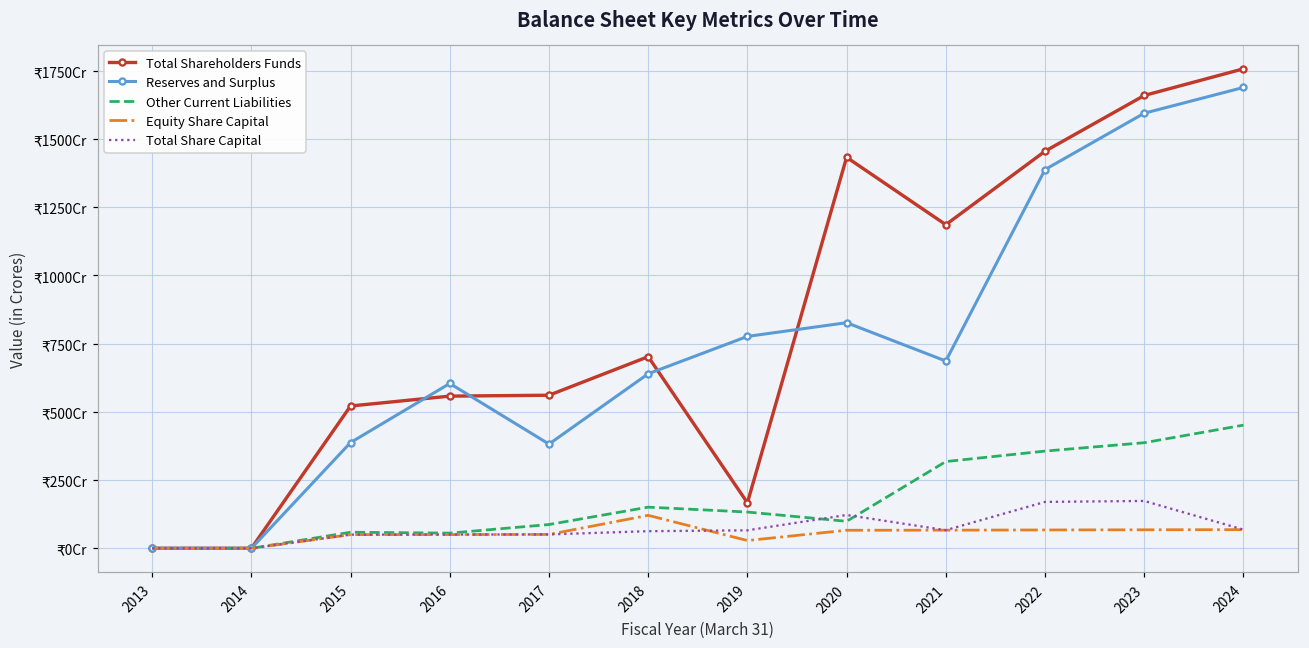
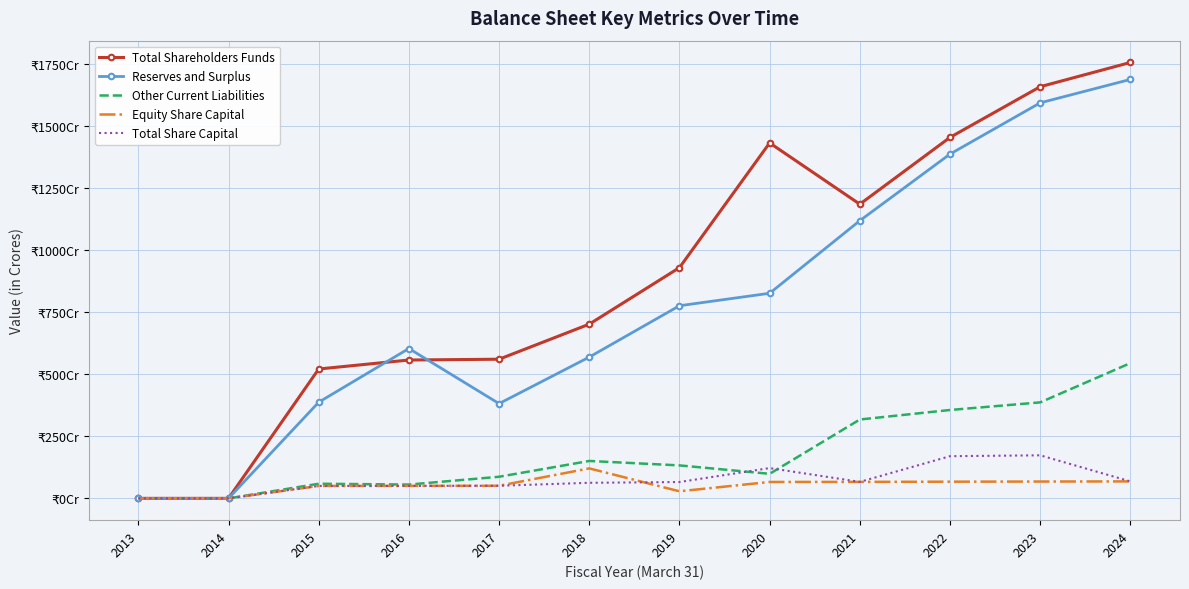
  {
    "Total Shareholders Funds": {
      "2015": "₹520Cr",
      "2016": "₹560Cr",
      "2017": "₹560Cr",
      "2018": "₹700Cr",
-     "2019": "₹170Cr",
+     "2019": "₹930Cr",
      "2020": "₹1430Cr",
      "2021": "₹1190Cr",
      "2022": "₹1460Cr",
      "2023": "₹1660Cr",
      "2024": "₹1760Cr"
    },
    "Reserves and Surplus": {
      "2015": "₹390Cr",
      "2016": "₹600Cr",
      "2017": "₹380Cr",
-     "2018": "₹640Cr",
+     "2018": "₹570Cr",
      "2019": "₹780Cr",
      "2020": "₹830Cr",
-     "2021": "₹690Cr",
+     "2021": "₹1120Cr",
      "2022": "₹1390Cr",
      "2023": "₹1590Cr",
      "2024": "₹1690Cr"
    },
    "Other Current Liabilities": {
      "2017": "₹90Cr",
      "2018": "₹150Cr",
      "2019": "₹130Cr",
      "2020": "₹100Cr",
      "2021": "₹320Cr",
      "2022": "₹360Cr",
      "2023": "₹390Cr",
-     "2024": "₹450Cr"
+     "2024": "₹550Cr"
    },
    "Equity Share Capital": {
      "2018": "₹120Cr",
      "2019": "₹30Cr",
      "2020": "₹70Cr",
      "2022": "₹70Cr",
      "2023": "₹70Cr"
    },
    "Total Share Capital": {
      "2018": "₹60Cr",
      "2019": "₹70Cr",
      "2020": "₹120Cr",
      "2022": "₹170Cr",
      "2023": "₹170Cr"
    }
  }
